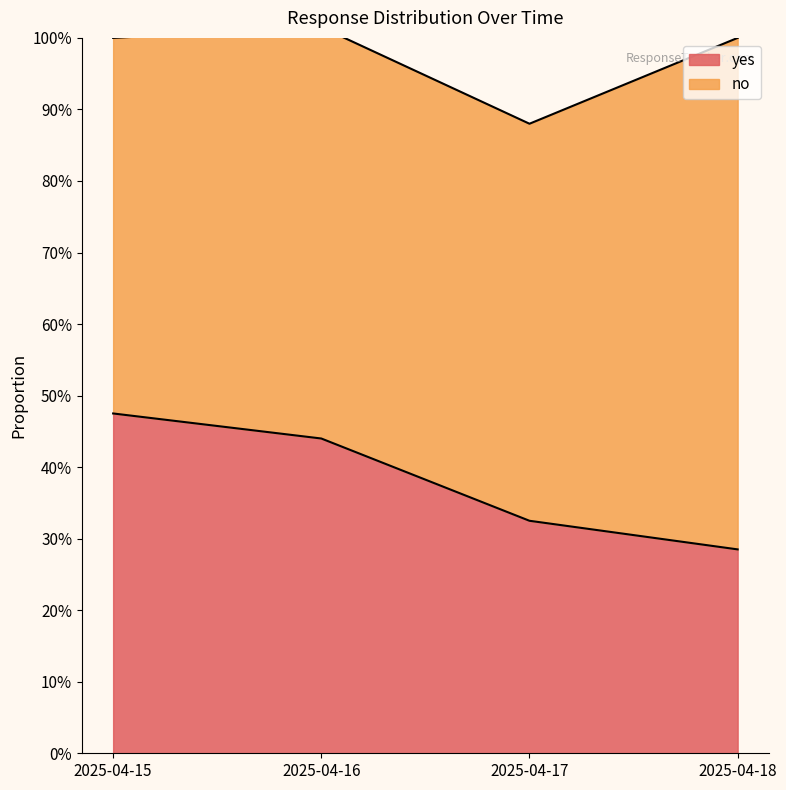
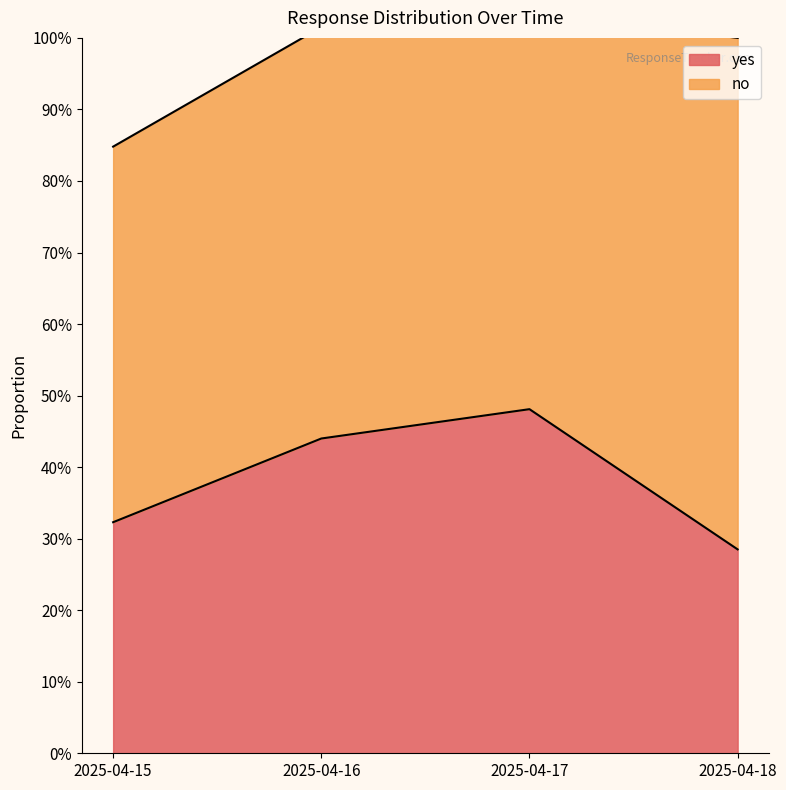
  {
    "yes": {
-     "2025-04-15": "48%",
+     "2025-04-15": "32%",
      "2025-04-16": "44%",
-     "2025-04-17": "33%",
+     "2025-04-17": "48%",
      "2025-04-18": "28%"
    },
    "no": {
      "2025-04-15": "53%",
      "2025-04-18": "72%"
    }
  }
